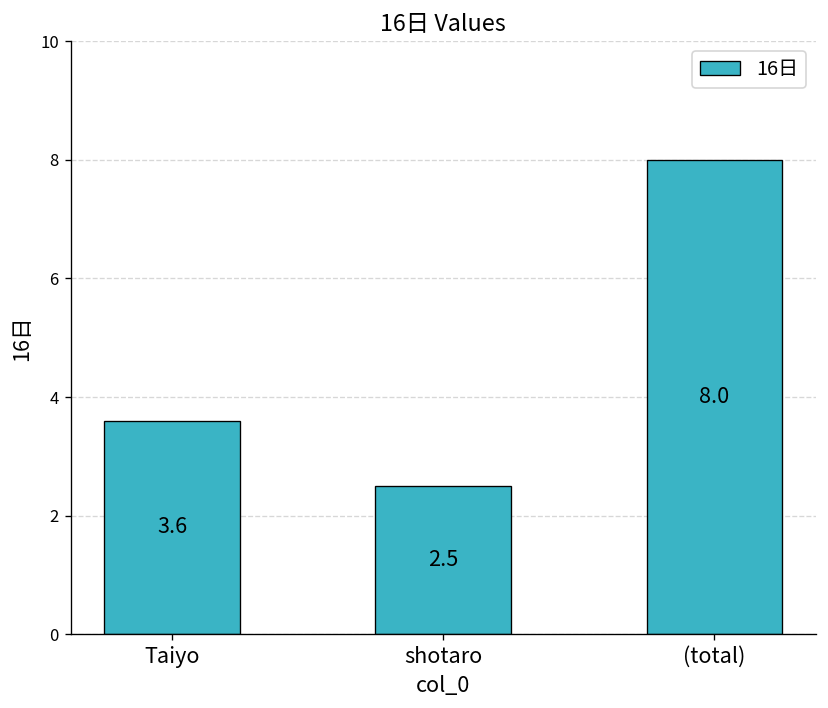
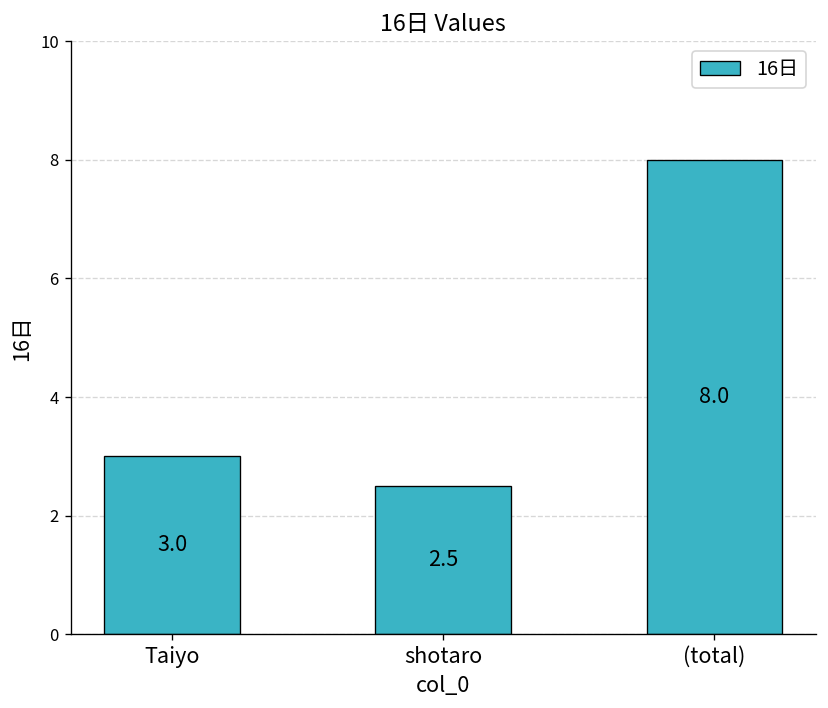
  {
-   "Taiyo": 3.6,
+   "Taiyo": 3.0,
    "shotaro": 2.5,
    "(total)": 8.0
  }
